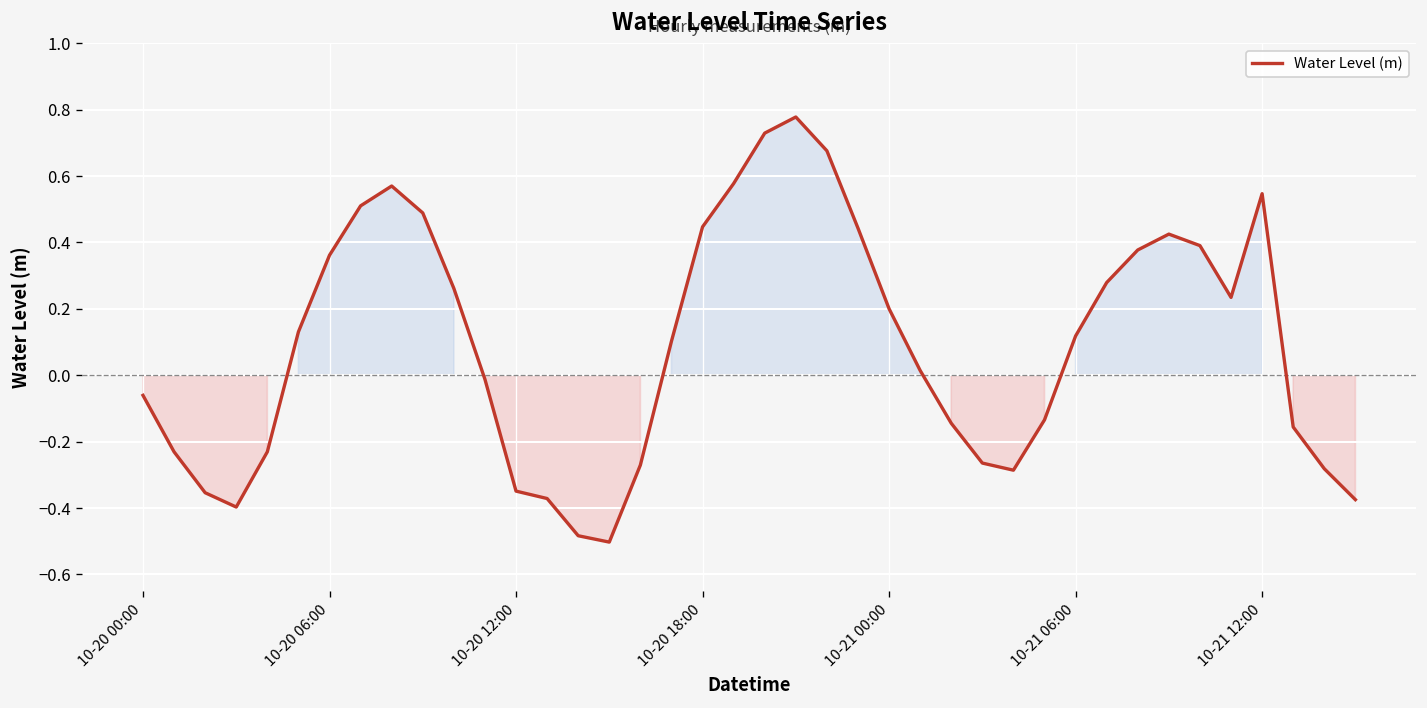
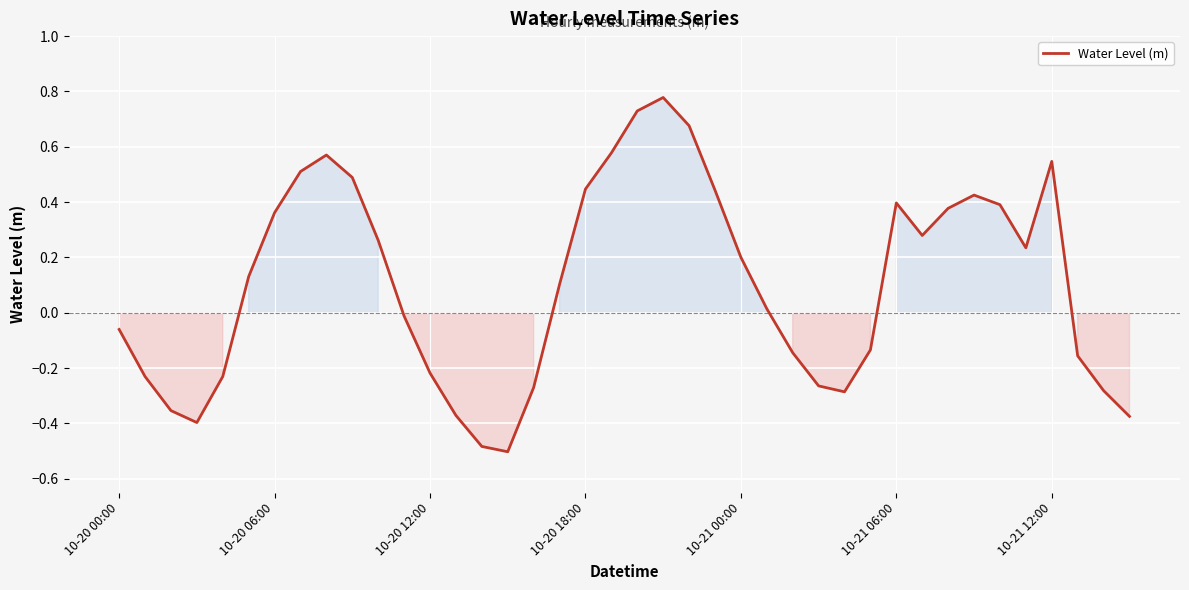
  {
    "10-20 00:00": -0.06,
    "10-20 06:00": 0.36,
-   "10-20 12:00": -0.35,
+   "10-20 12:00": -0.22,
    "10-20 18:00": 0.45,
    "10-21 00:00": 0.20,
-   "10-21 06:00": 0.12,
+   "10-21 06:00": 0.40,
    "10-21 12:00": 0.55
  }
